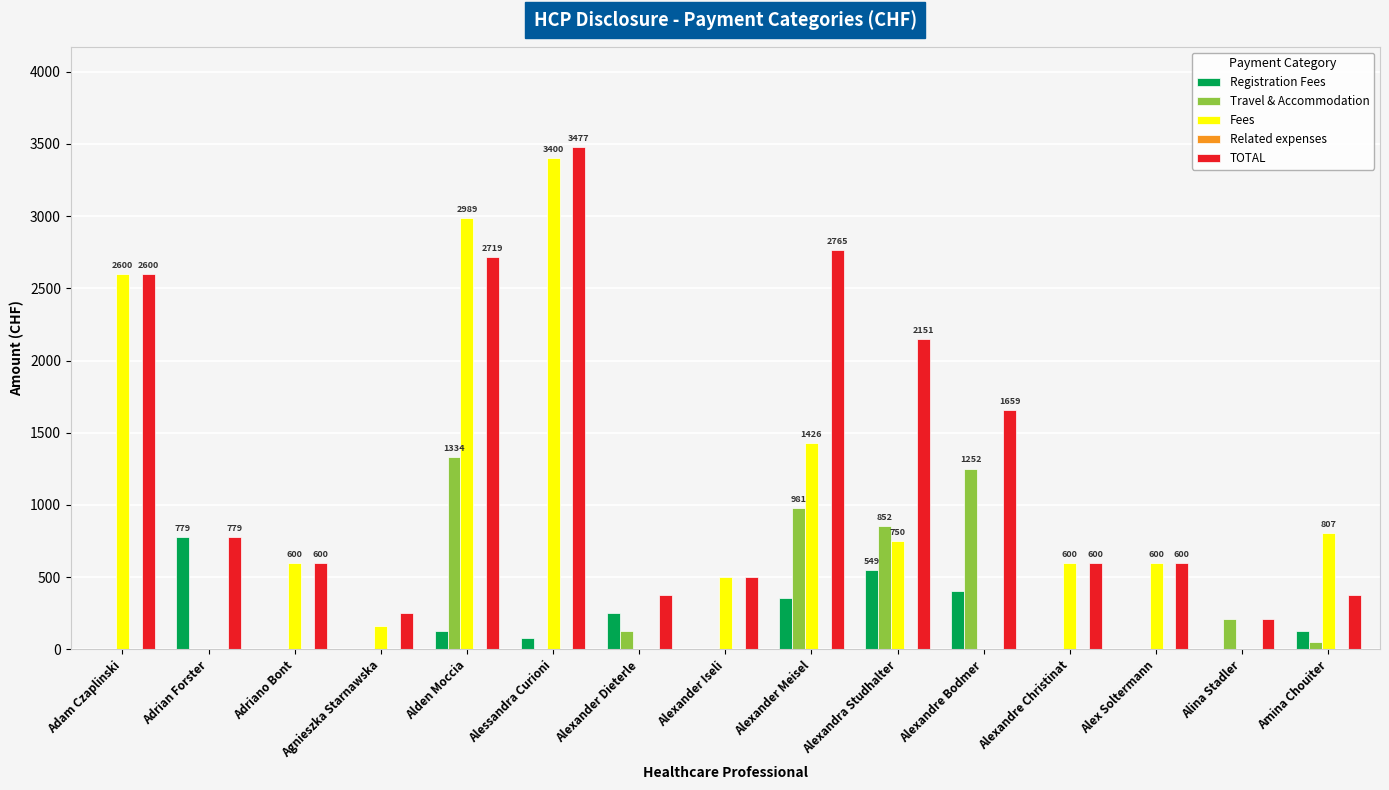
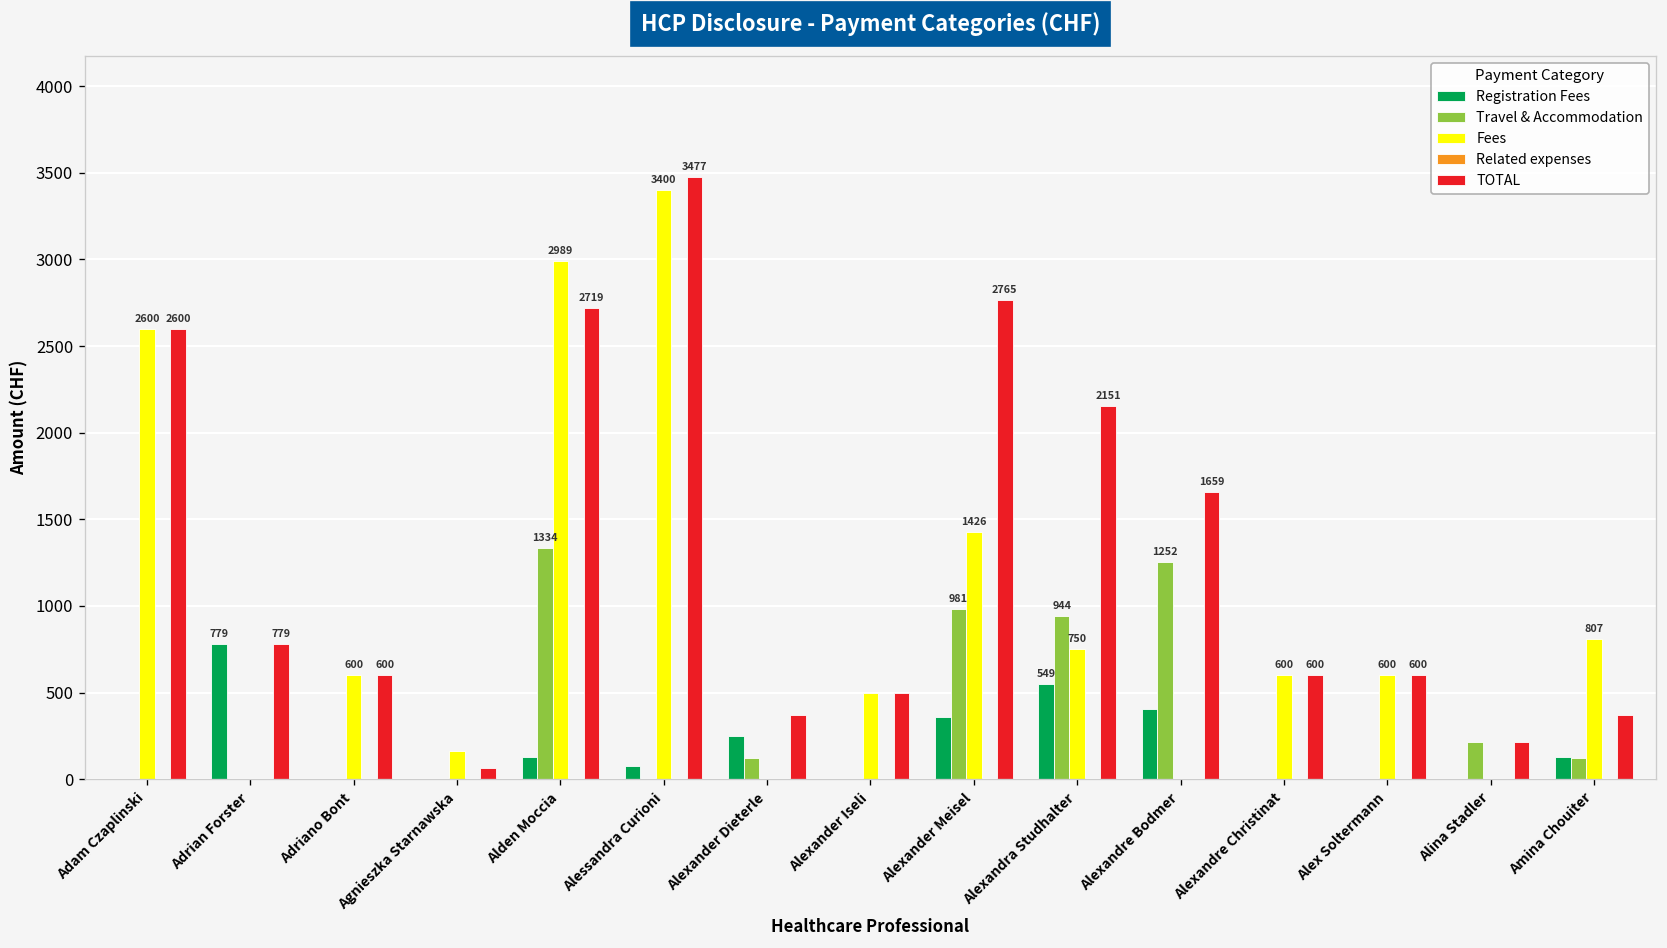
  {
    "Registration Fees": {
      "Adrian Forster": 779,
      "Alexandra Studhalter": 549
    },
    "Travel & Accommodation": {
      "Alden Moccia": 1334,
      "Alexander Meisel": 981,
-     "Alexandra Studhalter": 852,
+     "Alexandra Studhalter": 944,
      "Alexandre Bodmer": 1252,
-     "Amina Chouiter": 50
+     "Amina Chouiter": 120
    },
    "Fees": {
      "Adam Czaplinski": 2600,
      "Adriano Bont": 600,
      "Alden Moccia": 2989,
      "Alessandra Curioni": 3400,
      "Alexander Meisel": 1426,
      "Alexandra Studhalter": 750,
      "Alexandre Christinat": 600,
      "Alex Soltermann": 600,
      "Amina Chouiter": 807
    },
    "Related expenses": {
      "Adam Czaplinski": 0,
      "Adrian Forster": 0,
      "Adriano Bont": 0,
      "Agnieszka Starnawska": 0,
      "Alden Moccia": 0,
      "Alessandra Curioni": 0,
      "Alexander Dieterle": 0,
      "Alexander Iseli": 0,
      "Alexander Meisel": 0,
      "Alexandra Studhalter": 0,
      "Alexandre Bodmer": 0,
      "Alexandre Christinat": 0,
      "Alex Soltermann": 0,
      "Alina Stadler": 0,
      "Amina Chouiter": 0
    },
    "TOTAL": {
-     "Agnieszka Starnawska": 250,
+     "Agnieszka Starnawska": 60,
      "Alexander Dieterle": 370,
      "Alexander Iseli": 500,
      "Alina Stadler": 210,
      "Amina Chouiter": 370
    }
  }
